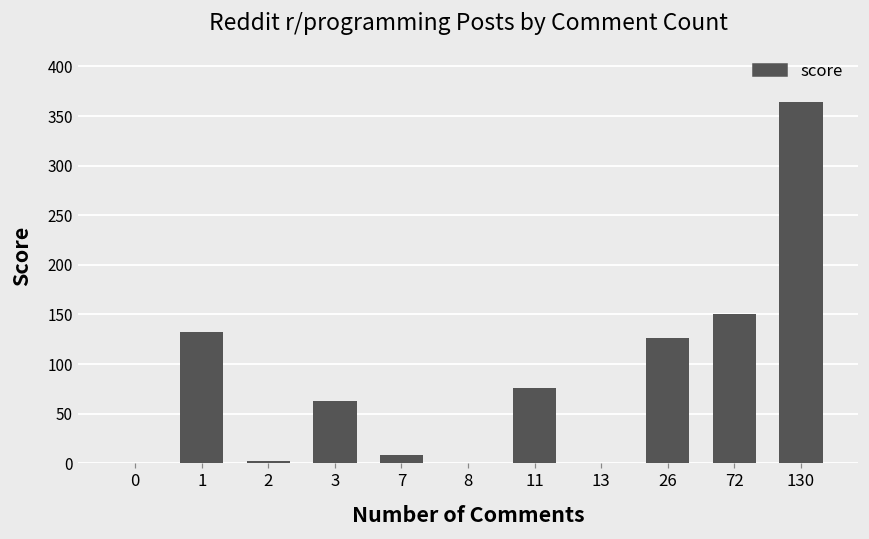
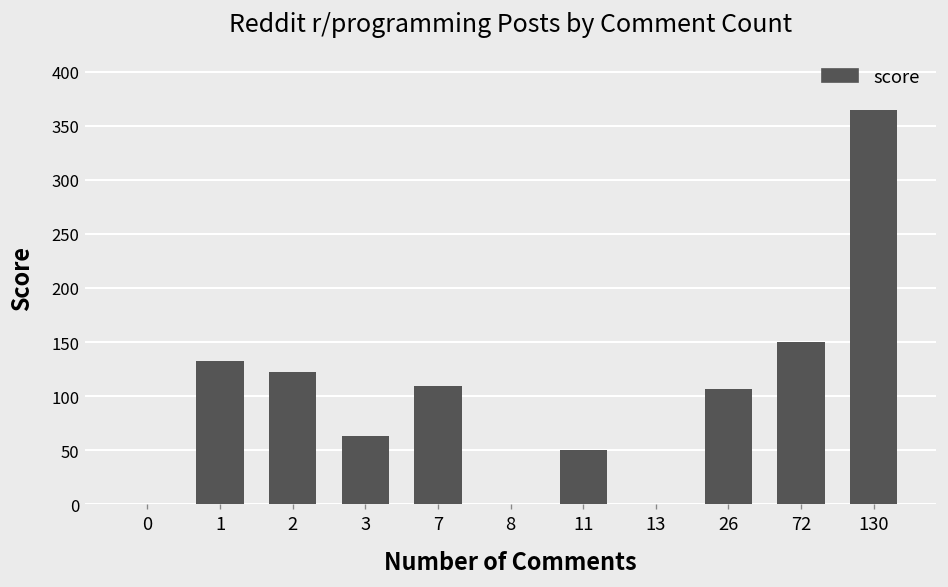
  {
    "0": 0,
    "1": 130,
-   "2": 0,
+   "2": 120,
    "3": 60,
-   "7": 10,
+   "7": 110,
    "8": 0,
-   "11": 80,
+   "11": 50,
    "13": 0,
-   "26": 130,
+   "26": 110,
    "72": 150,
    "130": 360
  }
